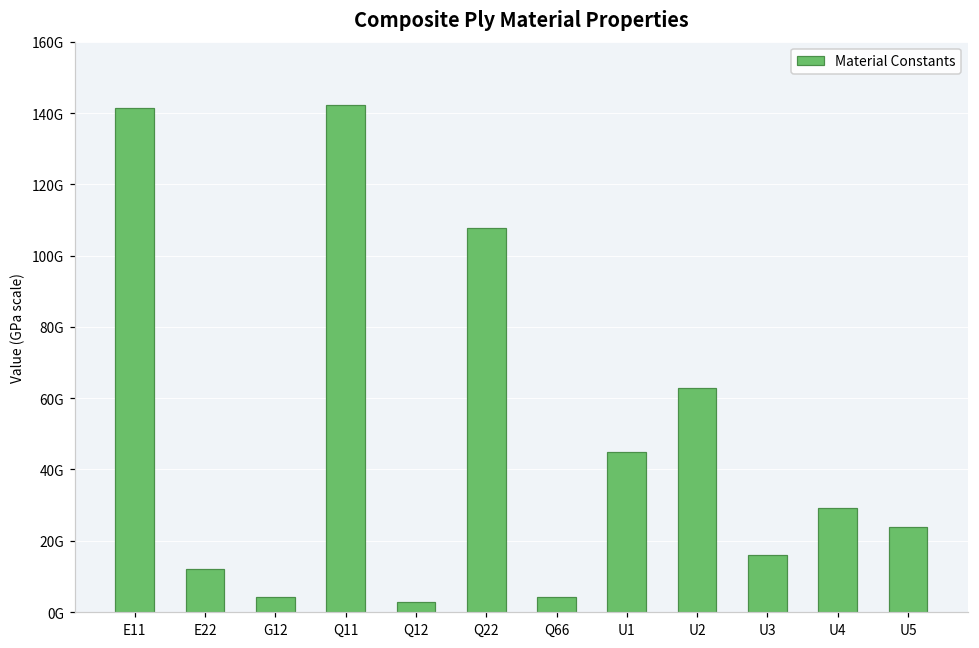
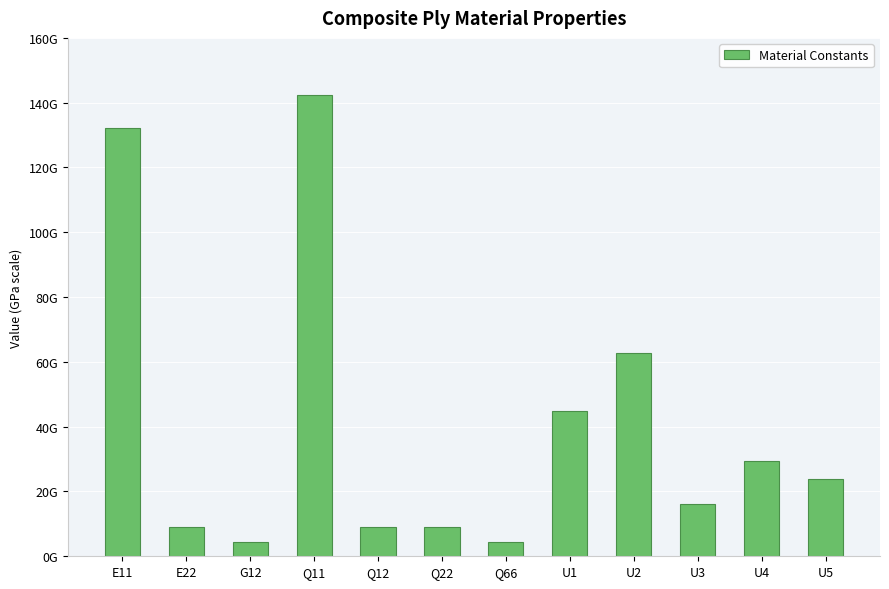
  {
-   "E11": 141000000000,
-   "E22": 12000000000,
+   "E11": 132000000000,
+   "E22": 9000000000,
    "G12": 4000000000,
    "Q11": 142000000000,
-   "Q12": 3000000000,
-   "Q22": 108000000000,
+   "Q12": 9000000000,
+   "Q22": 9000000000,
    "Q66": 4000000000,
    "U1": 45000000000,
    "U2": 63000000000,
    "U3": 16000000000,
    "U4": 29000000000,
    "U5": 24000000000
  }
